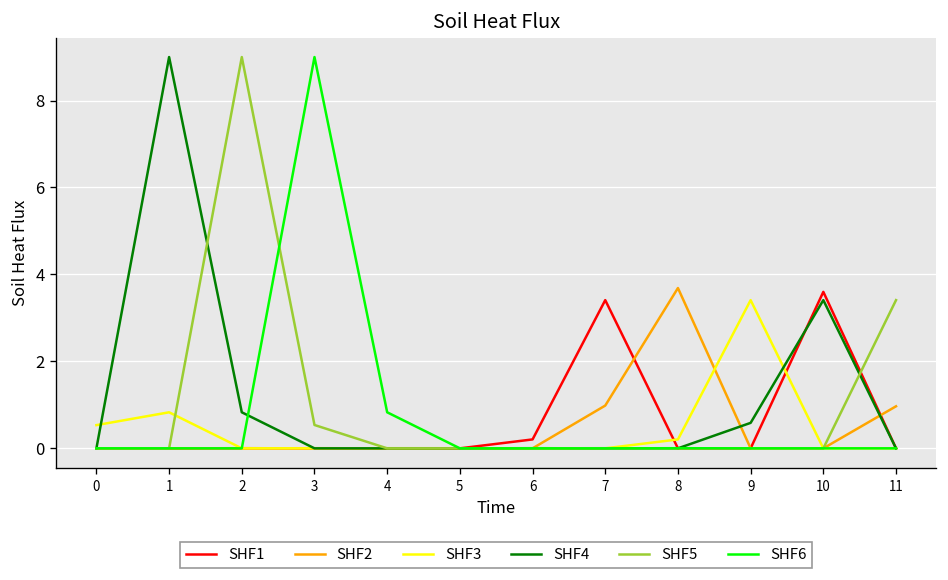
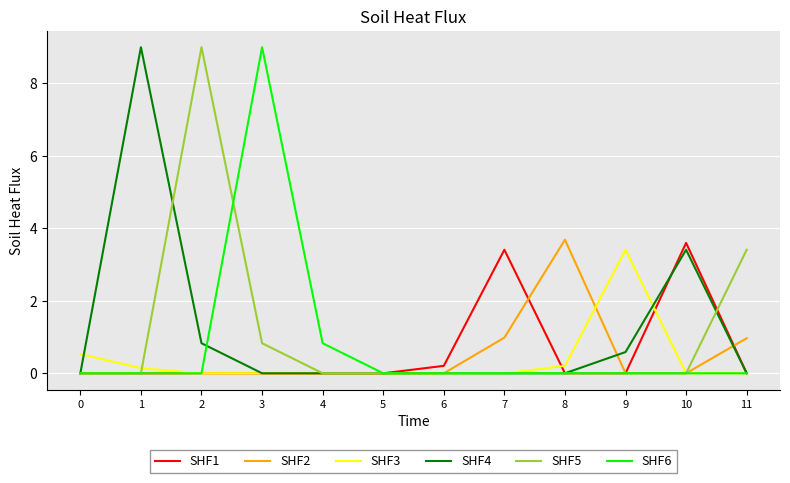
  {
    "SHF1": {
      "6": 0.2,
      "7": 3.4,
      "10": 3.6
    },
    "SHF2": {
      "7": 1.0,
      "8": 3.7,
      "11": 1.0
    },
    "SHF3": {
      "0": 0.5,
-     "1": 0.8,
+     "1": 0.1,
      "8": 0.2,
      "9": 3.4
    },
    "SHF4": {
      "1": 9.0,
      "2": 0.8,
      "9": 0.6,
      "10": 3.4
    },
    "SHF5": {
      "2": 9.0,
-     "3": 0.5,
+     "3": 0.8,
      "11": 3.4
    },
    "SHF6": {
      "3": 9.0,
      "4": 0.8
    }
  }
